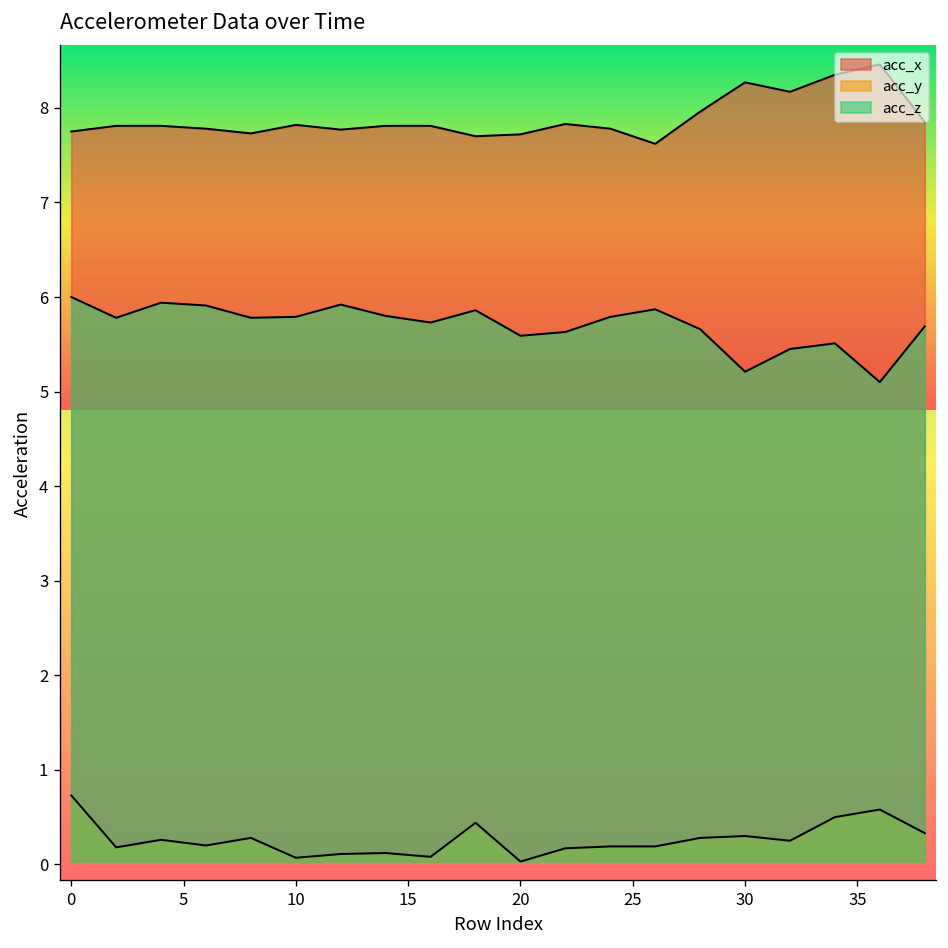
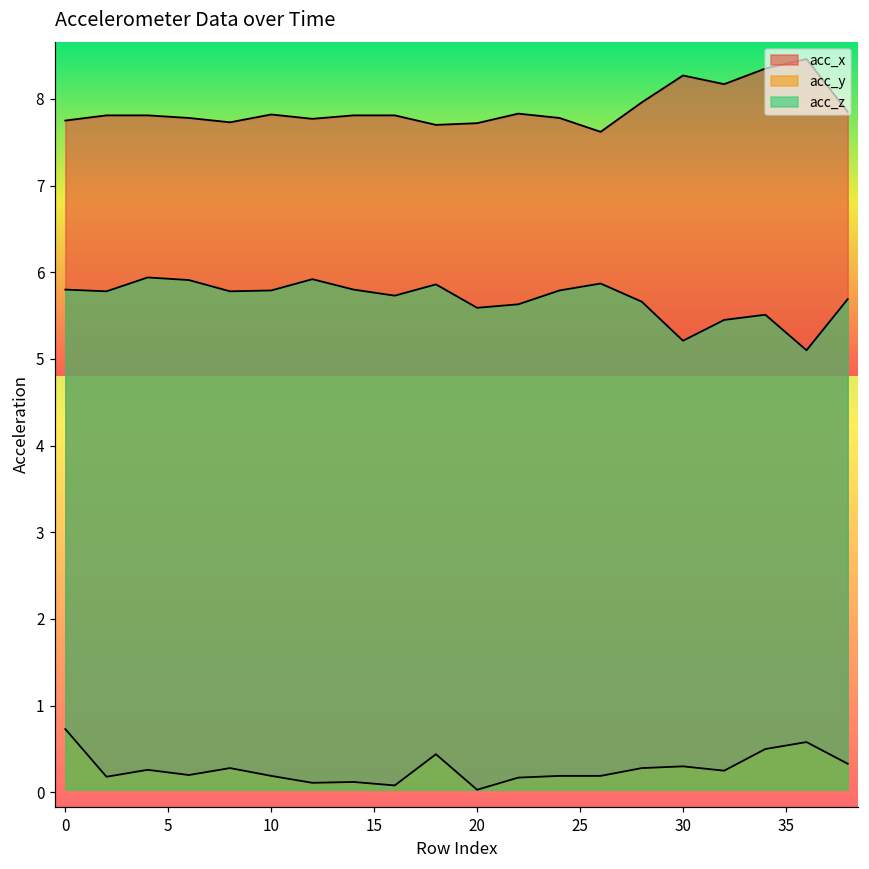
  {
    "acc_x": {
      "0": 7.8,
      "10": 7.8,
      "20": 7.7,
      "30": 8.3
    },
    "acc_y": {
      "0": 0.7,
-     "10": 0.1,
+     "10": 0.2,
      "20": 0.0,
      "30": 0.3
    },
    "acc_z": {
-     "0": 6.0,
+     "0": 5.8,
      "10": 5.8,
      "20": 5.6,
      "30": 5.2
    }
  }
